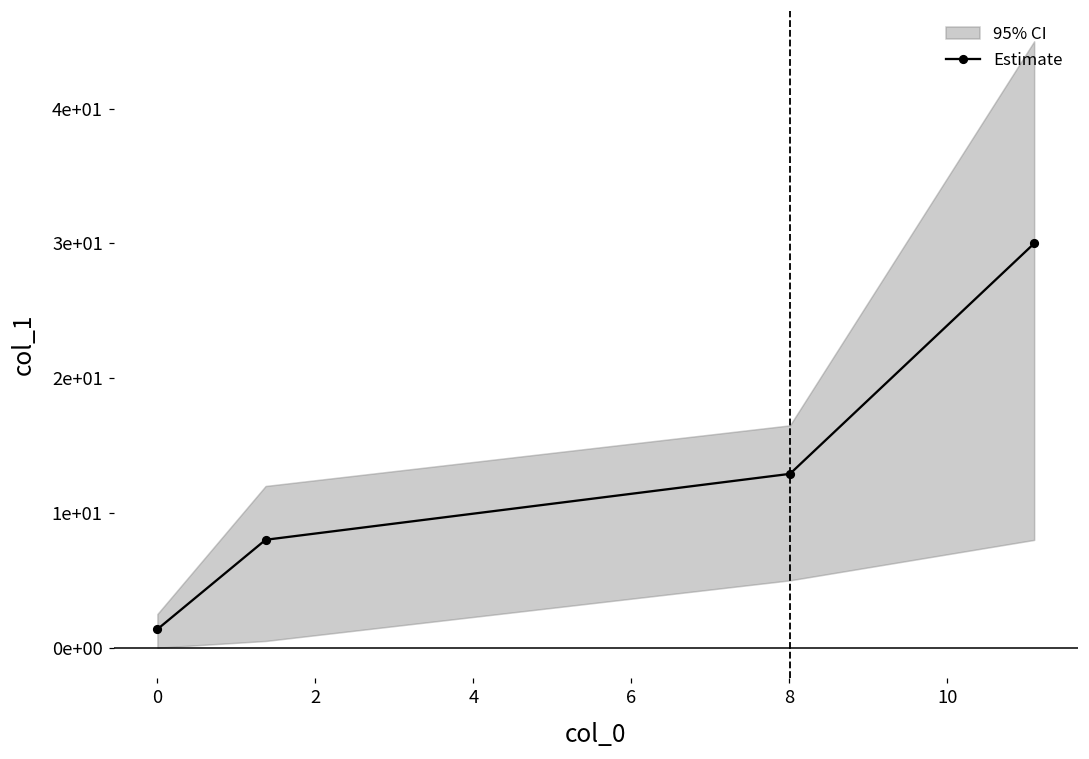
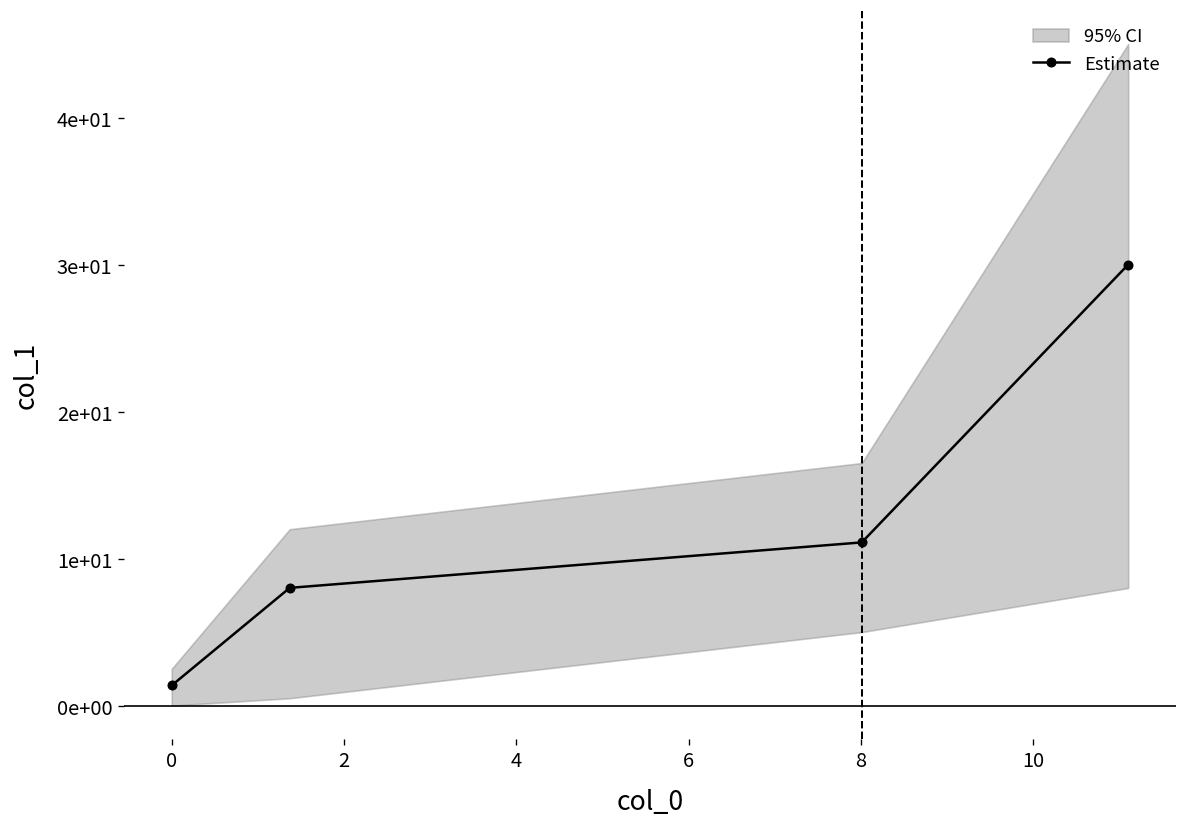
  {
    "Estimate": {
      "0": 1.4,
-     "8": 12.9
+     "8": 11.1
    }
  }
